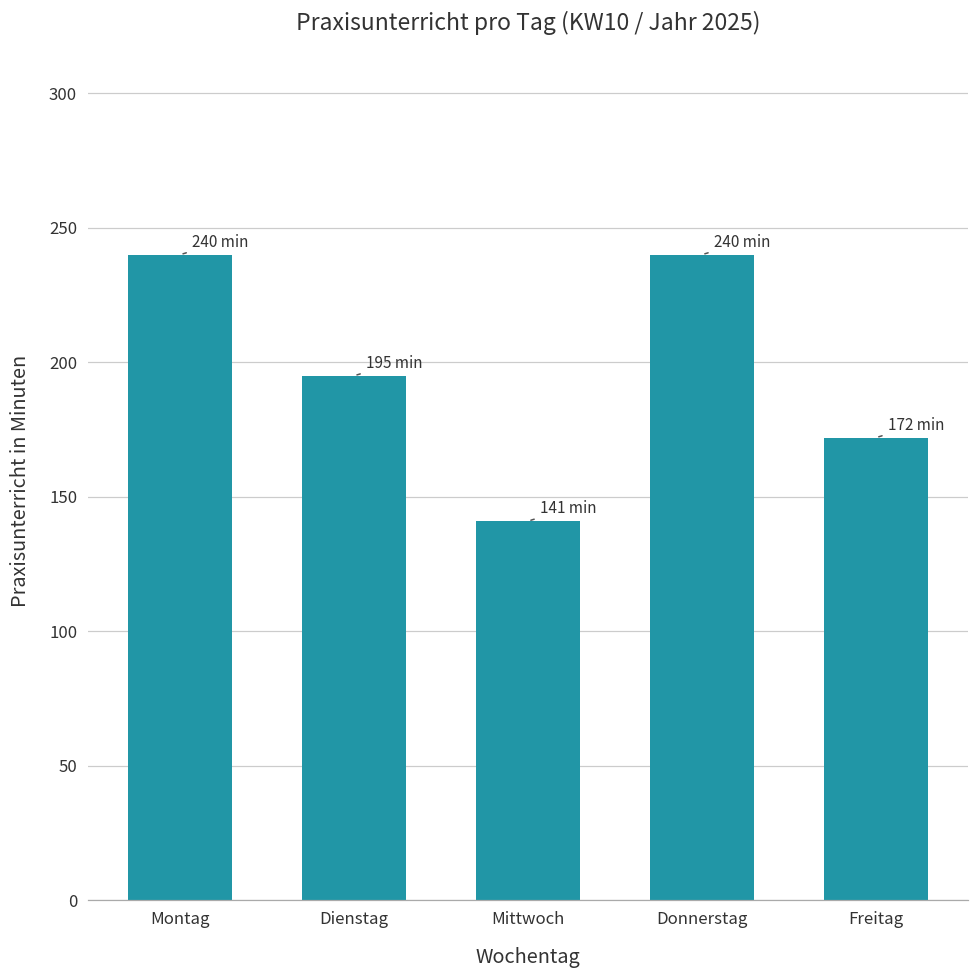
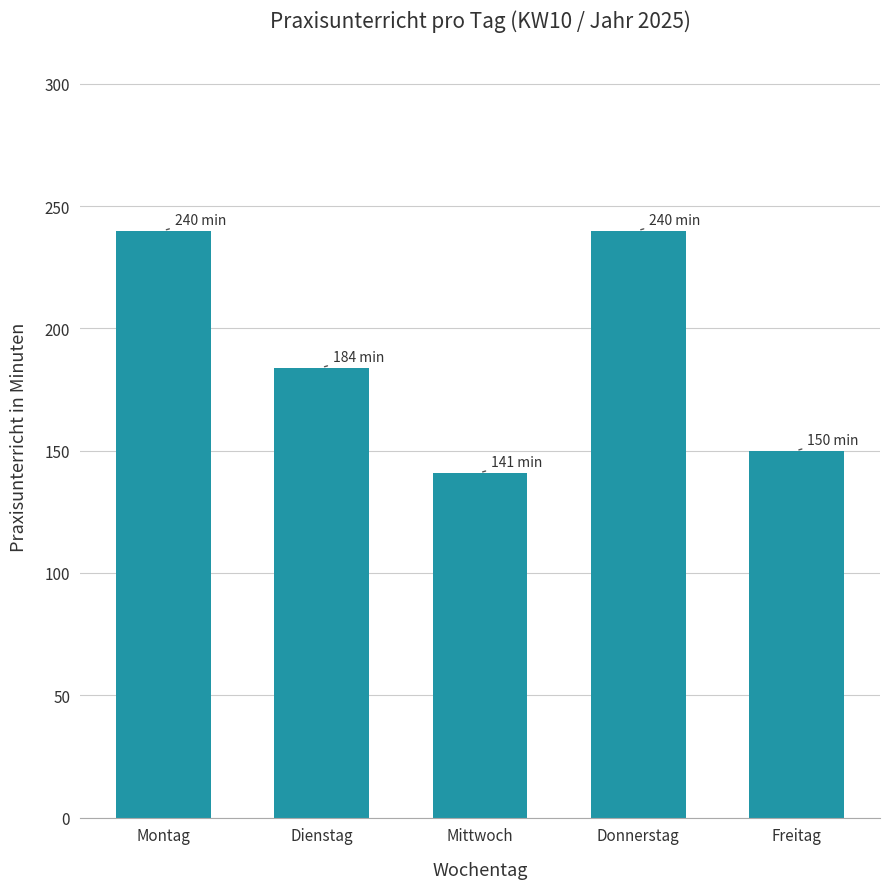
  {
    "Montag": 240,
-   "Dienstag": 195,
+   "Dienstag": 184,
    "Mittwoch": 141,
    "Donnerstag": 240,
-   "Freitag": 172
+   "Freitag": 150
  }
